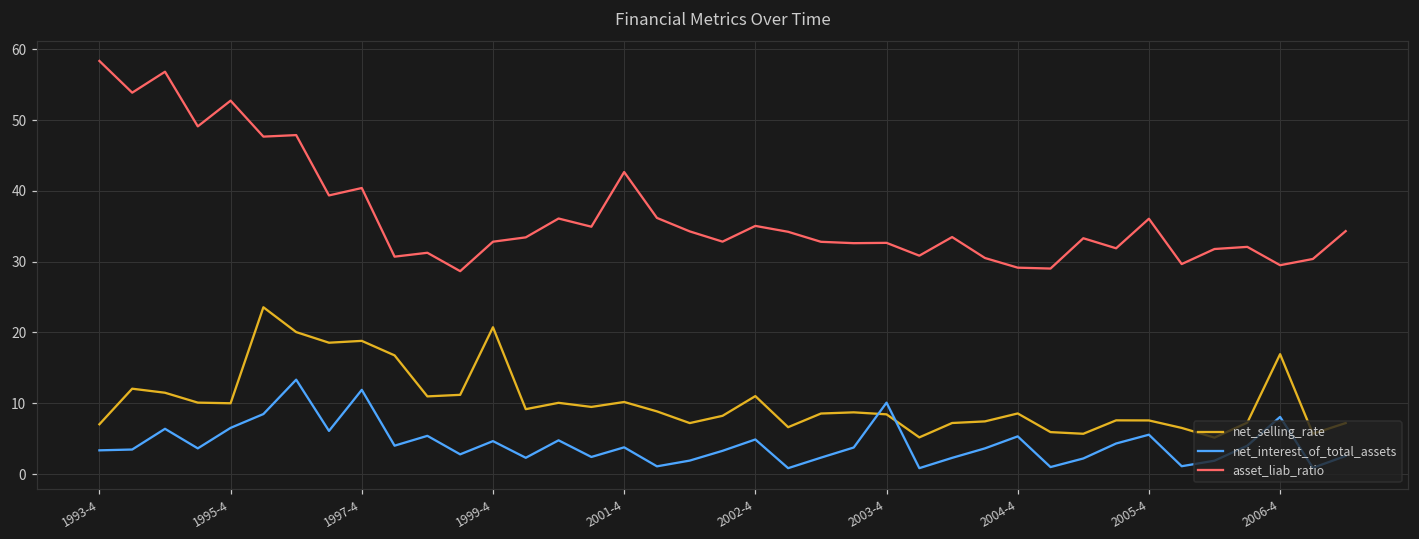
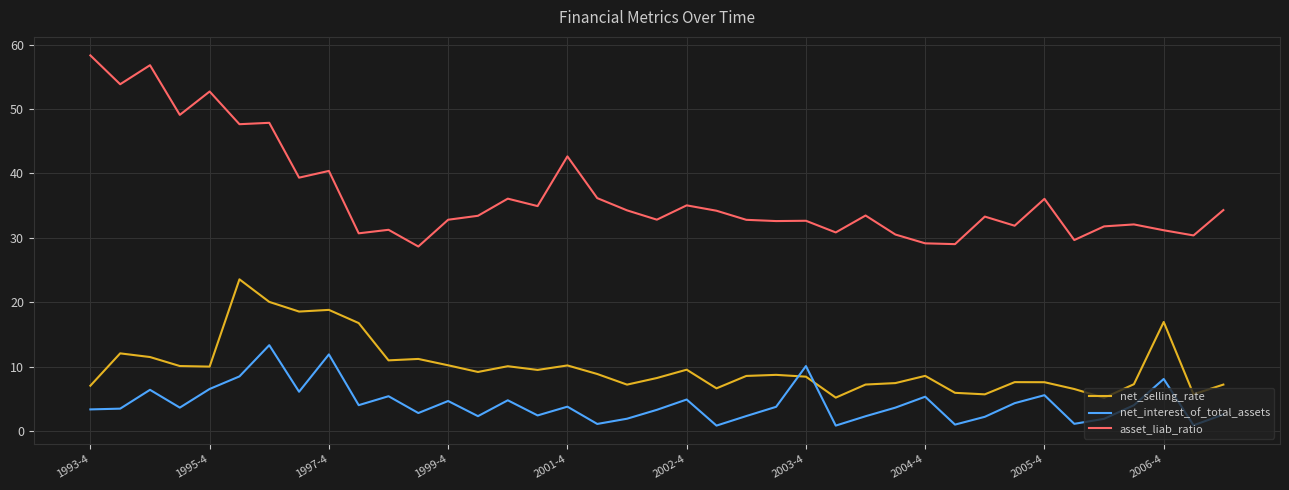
  {
    "net_selling_rate": {
      "1993-4": 7,
      "1995-4": 10,
      "1997-4": 19,
-     "1999-4": 21,
+     "1999-4": 10,
      "2001-4": 10,
-     "2002-4": 11,
+     "2002-4": 10,
      "2003-4": 8,
      "2004-4": 9,
      "2005-4": 8,
      "2006-4": 17
    },
    "net_interest_of_total_assets": {
      "1993-4": 3,
      "1995-4": 7,
      "1997-4": 12,
      "1999-4": 5,
      "2001-4": 4,
      "2002-4": 5,
      "2003-4": 10,
      "2004-4": 5,
      "2005-4": 6,
      "2006-4": 8
    },
    "asset_liab_ratio": {
      "1993-4": 58,
      "1995-4": 53,
      "1997-4": 40,
      "1999-4": 33,
      "2001-4": 43,
      "2002-4": 35,
      "2003-4": 33,
      "2004-4": 29,
      "2005-4": 36,
-     "2006-4": 29
+     "2006-4": 31
    }
  }
